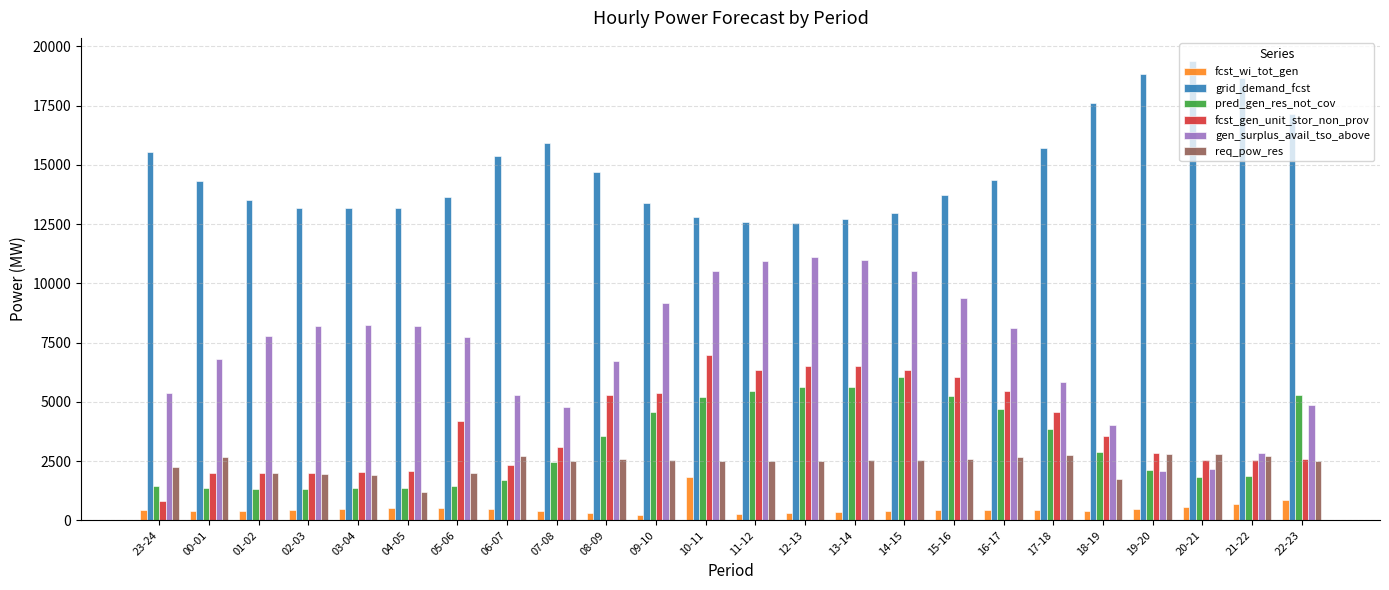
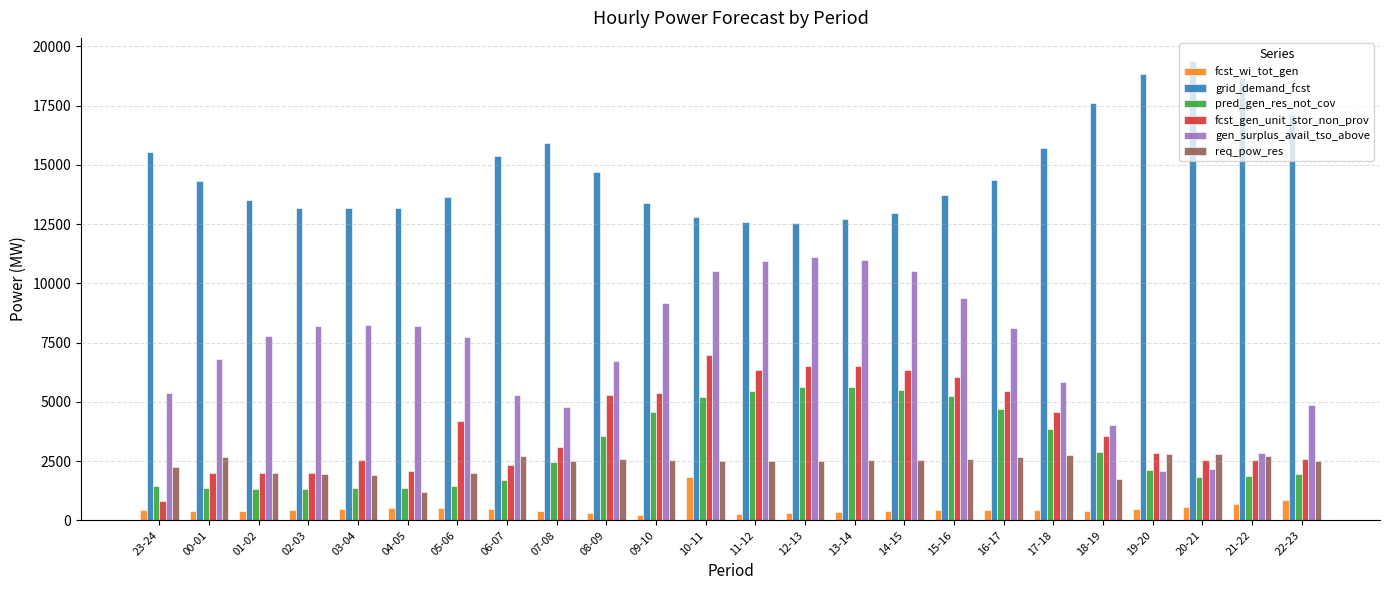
  {
    "fcst_wi_tot_gen": {
      "23-24": 400,
      "00-01": 400,
      "01-02": 400,
      "02-03": 400,
      "03-04": 500,
      "04-05": 500,
      "05-06": 500,
      "06-07": 500,
      "07-08": 400,
      "08-09": 300,
      "09-10": 200,
      "10-11": 1800,
      "11-12": 300,
      "12-13": 300,
      "13-14": 400,
      "14-15": 400,
      "15-16": 400,
      "16-17": 400,
      "17-18": 400,
      "18-19": 400,
      "19-20": 500,
      "20-21": 600,
      "21-22": 700,
      "22-23": 800
    },
    "grid_demand_fcst": {
      "23-24": 15600,
      "00-01": 14300,
      "01-02": 13500,
      "02-03": 13200,
      "03-04": 13200,
      "04-05": 13200,
      "05-06": 13700,
      "06-07": 15400,
      "07-08": 15900,
      "08-09": 14700,
      "09-10": 13400,
      "10-11": 12800,
      "11-12": 12600,
      "12-13": 12500,
      "13-14": 12700,
      "14-15": 13000,
      "15-16": 13700,
      "16-17": 14300,
      "17-18": 15700,
      "18-19": 17600,
      "19-20": 18800
    },
    "pred_gen_res_not_cov": {
      "23-24": 1500,
      "00-01": 1400,
      "01-02": 1300,
      "02-03": 1300,
      "03-04": 1400,
      "04-05": 1400,
      "05-06": 1400,
      "06-07": 1700,
      "07-08": 2500,
      "08-09": 3500,
      "09-10": 4600,
      "10-11": 5200,
      "11-12": 5500,
      "12-13": 5600,
      "13-14": 5600,
-     "14-15": 6000,
+     "14-15": 5500,
      "15-16": 5200,
      "16-17": 4700,
      "17-18": 3900,
      "18-19": 2900,
      "19-20": 2100,
      "20-21": 1800,
      "21-22": 1900,
-     "22-23": 5300
+     "22-23": 1900
    },
    "fcst_gen_unit_stor_non_prov": {
      "23-24": 800,
      "00-01": 2000,
      "01-02": 2000,
      "02-03": 2000,
-     "03-04": 2000,
+     "03-04": 2500,
      "04-05": 2100,
      "05-06": 4200,
      "06-07": 2300,
      "07-08": 3100,
      "08-09": 5300,
      "09-10": 5400,
      "10-11": 7000,
      "11-12": 6300,
      "12-13": 6500,
      "13-14": 6500,
      "14-15": 6400,
      "15-16": 6000,
      "16-17": 5500,
      "17-18": 4600,
      "18-19": 3600,
      "19-20": 2800,
      "20-21": 2500,
      "21-22": 2500,
      "22-23": 2600
    },
    "gen_surplus_avail_tso_above": {
      "23-24": 5400,
      "00-01": 6800,
      "01-02": 7800,
      "02-03": 8200,
      "03-04": 8200,
      "04-05": 8200,
      "05-06": 7700,
      "06-07": 5300,
      "07-08": 4800,
      "08-09": 6700,
      "09-10": 9200,
      "10-11": 10500,
      "11-12": 10900,
      "12-13": 11100,
      "13-14": 11000,
      "14-15": 10500,
      "15-16": 9400,
      "16-17": 8100,
      "17-18": 5800,
      "18-19": 4000,
      "19-20": 2100,
      "20-21": 2200,
      "21-22": 2800,
      "22-23": 4900
    },
    "req_pow_res": {
      "23-24": 2300,
      "00-01": 2700,
      "01-02": 2000,
      "02-03": 1900,
      "03-04": 1900,
      "04-05": 1200,
      "05-06": 2000,
      "06-07": 2700,
      "07-08": 2500,
      "08-09": 2600,
      "09-10": 2600,
      "10-11": 2500,
      "11-12": 2500,
      "12-13": 2500,
      "13-14": 2500,
      "14-15": 2500,
      "15-16": 2600,
      "16-17": 2700,
      "17-18": 2700,
      "18-19": 1700,
      "19-20": 2800,
      "20-21": 2800,
      "21-22": 2700,
      "22-23": 2500
    }
  }
